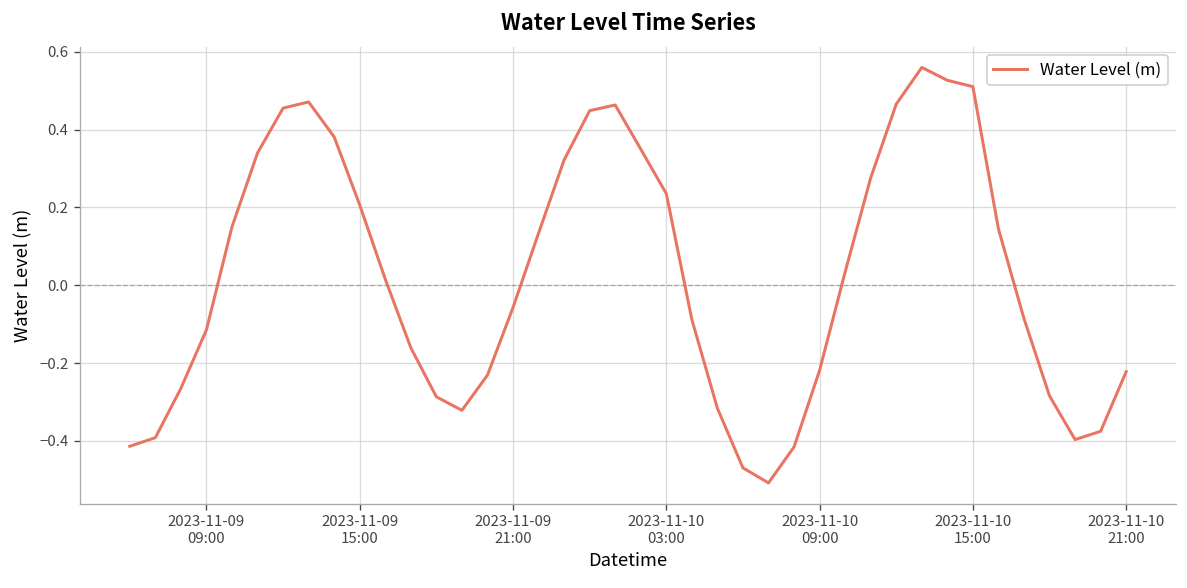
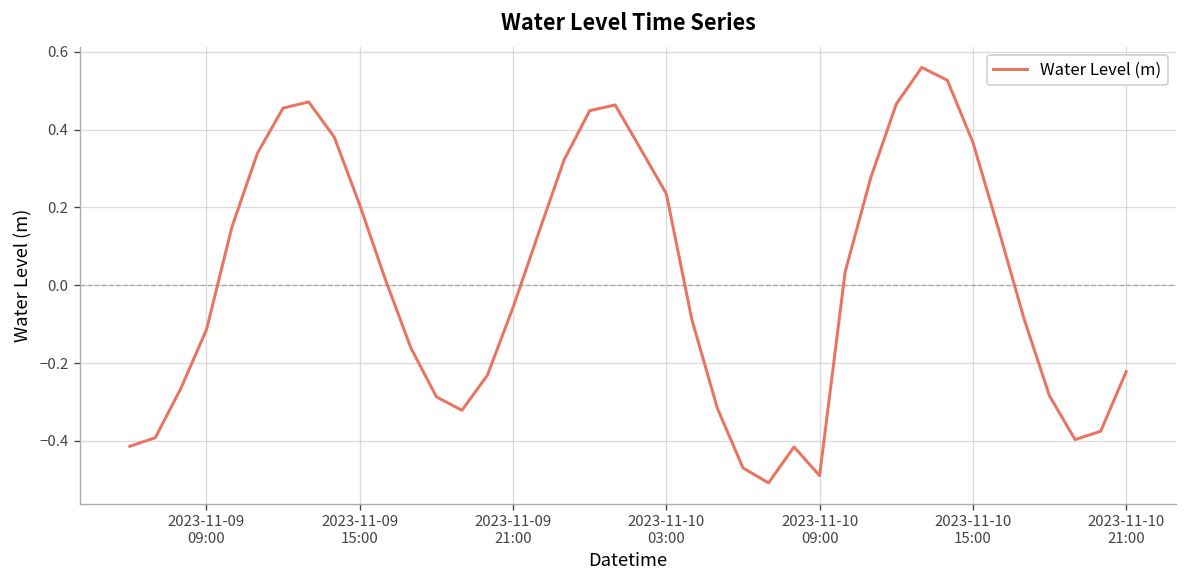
  {
    "2023-11-09 09:00": -0.11,
    "2023-11-09 15:00": 0.21,
    "2023-11-09 21:00": -0.06,
    "2023-11-10 03:00": 0.24,
-   "2023-11-10 09:00": -0.22,
-   "2023-11-10 15:00": 0.51,
+   "2023-11-10 09:00": -0.49,
+   "2023-11-10 15:00": 0.37,
    "2023-11-10 21:00": -0.22
  }
